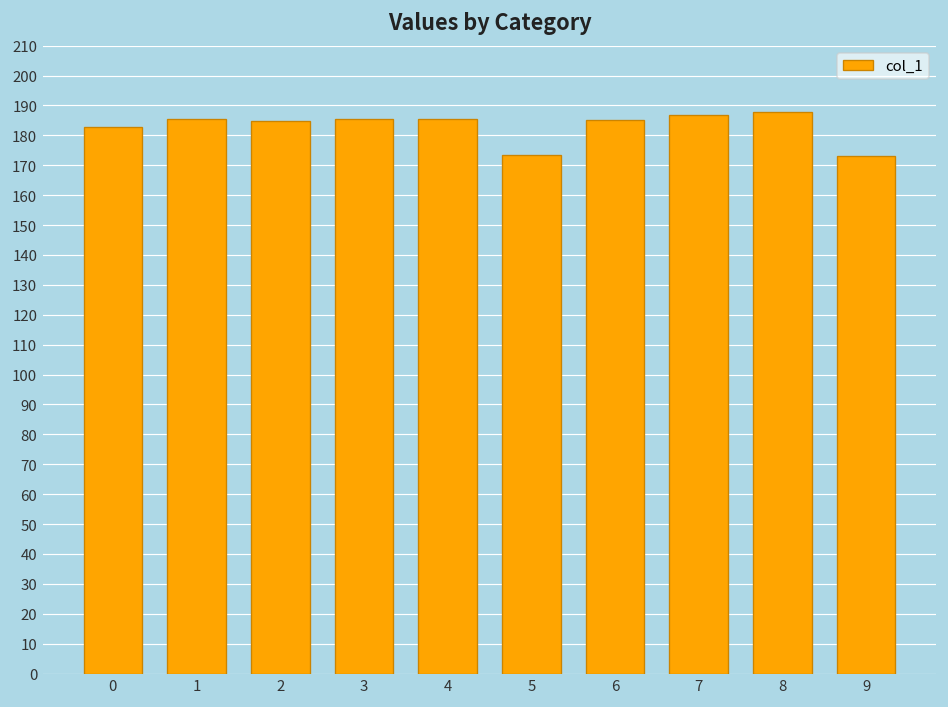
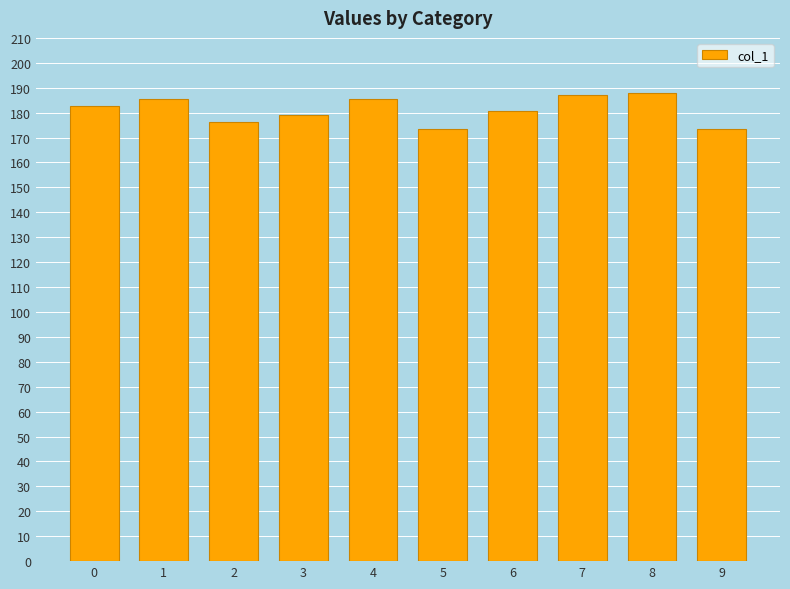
  {
    "0": 183,
    "1": 186,
-   "2": 185,
-   "3": 185,
+   "2": 176,
+   "3": 179,
    "4": 185,
    "5": 174,
-   "6": 185,
+   "6": 181,
    "7": 187,
    "8": 188,
    "9": 173
  }
